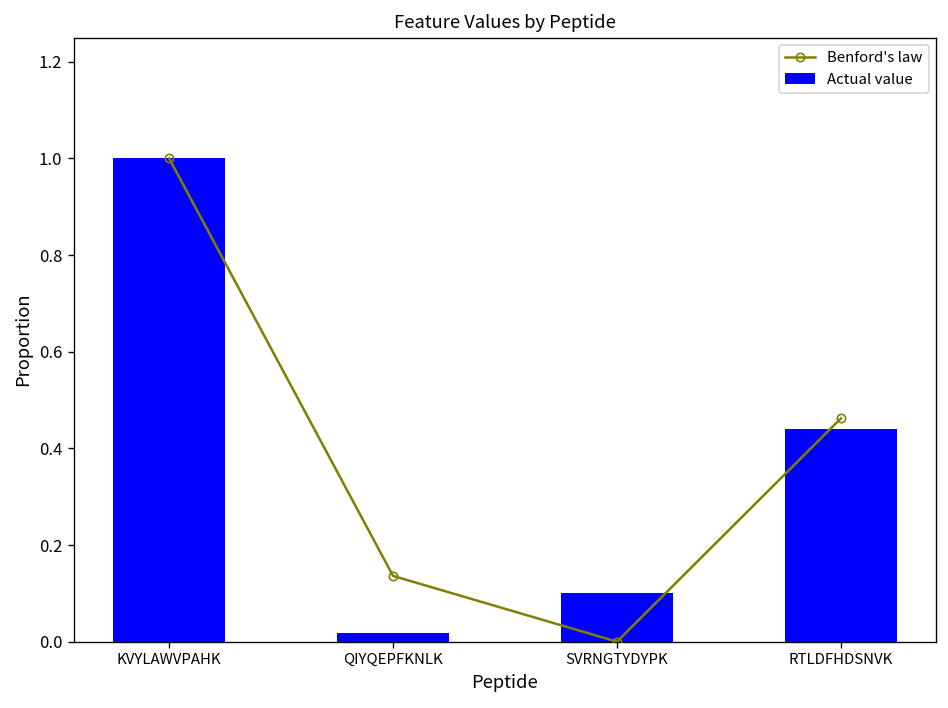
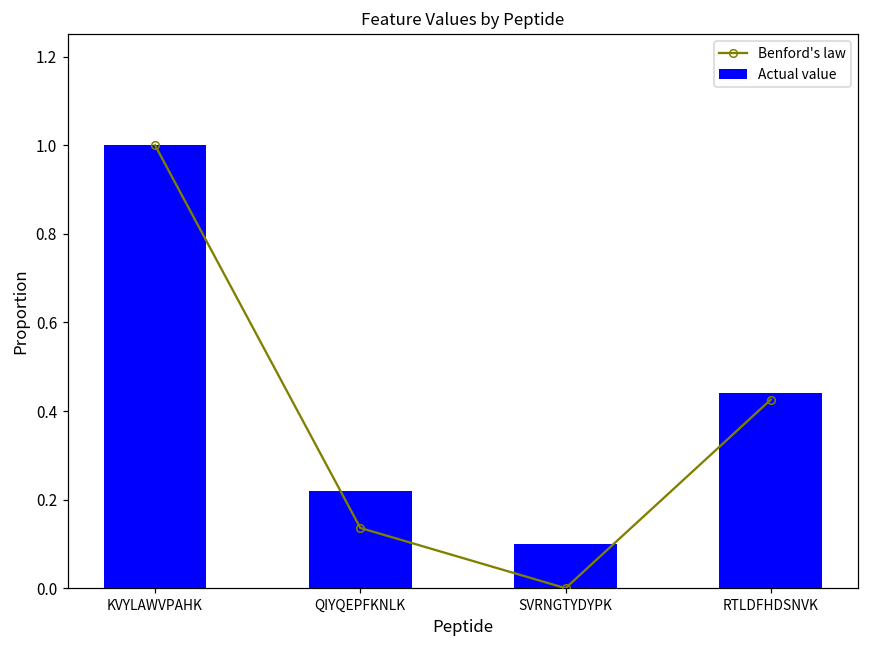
  {
    "Actual value": {
      "KVYLAWVPAHK": 1.00,
-     "QIYQEPFKNLK": 0.02,
+     "QIYQEPFKNLK": 0.22,
      "SVRNGTYDYPK": 0.10,
      "RTLDFHDSNVK": 0.44
    },
    "Benford's law": {
      "KVYLAWVPAHK": 1.00,
      "QIYQEPFKNLK": 0.14,
      "SVRNGTYDYPK": 0.00,
-     "RTLDFHDSNVK": 0.46
+     "RTLDFHDSNVK": 0.43
    }
  }
